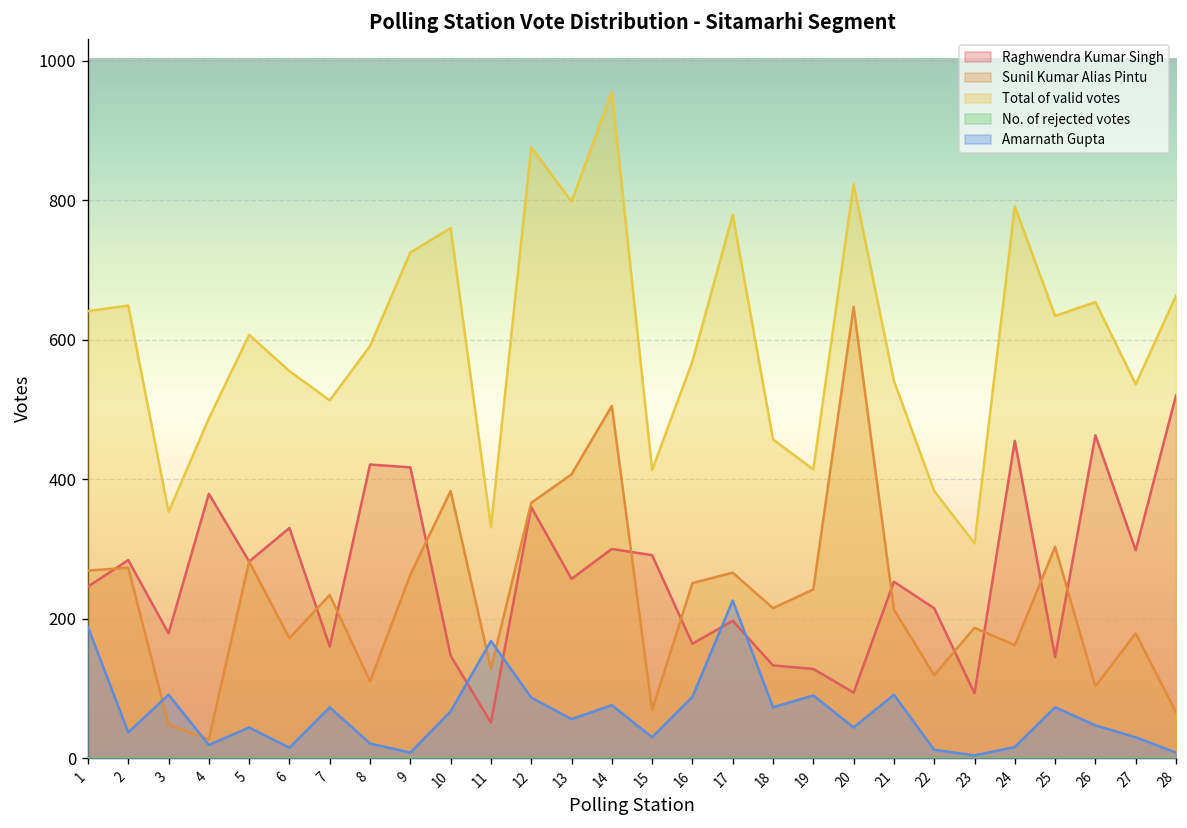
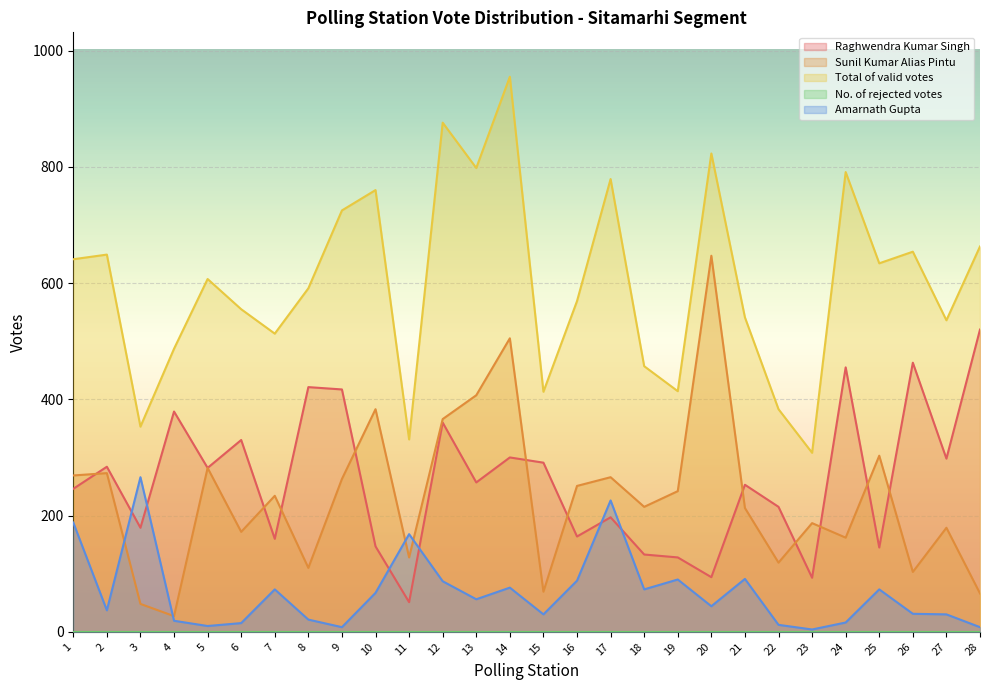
  {
    "No. of rejected votes": {
      "1": 0,
      "2": 0,
      "3": 0,
      "4": 0,
      "5": 0,
      "6": 0,
      "7": 0,
      "8": 0,
      "9": 0,
      "10": 0,
      "11": 0,
      "12": 0,
      "13": 0,
      "14": 0,
      "15": 0,
      "16": 0,
      "17": 0,
      "18": 0,
      "19": 0,
      "20": 0,
      "21": 0,
      "22": 0,
      "24": 0,
      "25": 0,
      "26": 0,
      "27": 0,
      "28": 0
    },
    "Amarnath Gupta": {
      "1": 190,
      "2": 40,
-     "3": 90,
+     "3": 270,
      "4": 20,
-     "5": 40,
+     "5": 10,
      "6": 20,
      "7": 70,
      "8": 20,
      "9": 10,
      "10": 70,
      "11": 170,
      "12": 90,
      "13": 60,
      "14": 80,
      "15": 30,
      "16": 90,
      "17": 230,
      "18": 70,
      "19": 90,
      "20": 40,
      "21": 90,
      "22": 10,
      "24": 20,
      "25": 70,
-     "26": 50,
+     "26": 30,
      "27": 30,
      "28": 10
    }
  }
